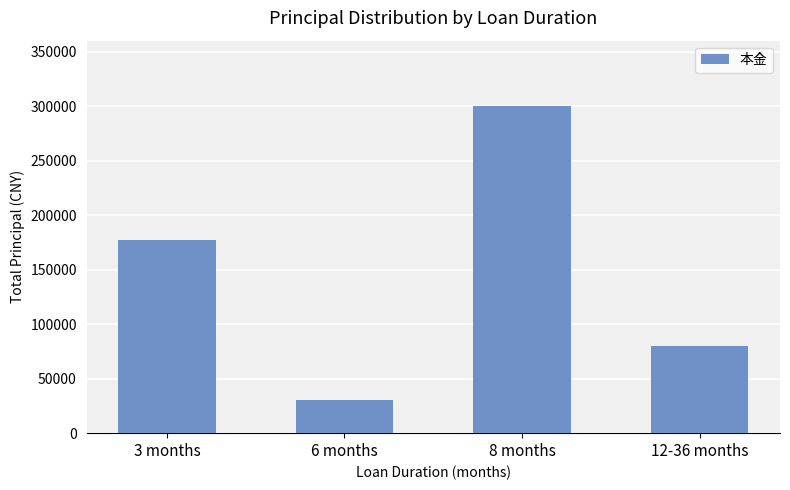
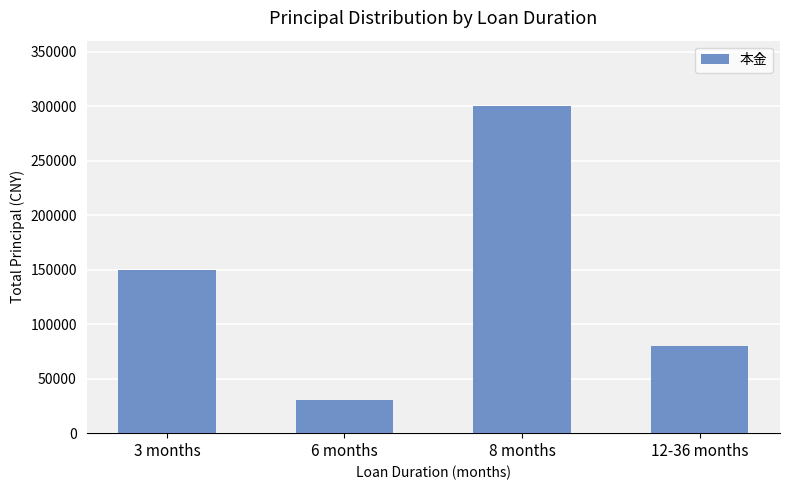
  {
-   "3 months": 177000,
+   "3 months": 150000,
    "6 months": 31000,
    "8 months": 300000,
    "12-36 months": 80000
  }
